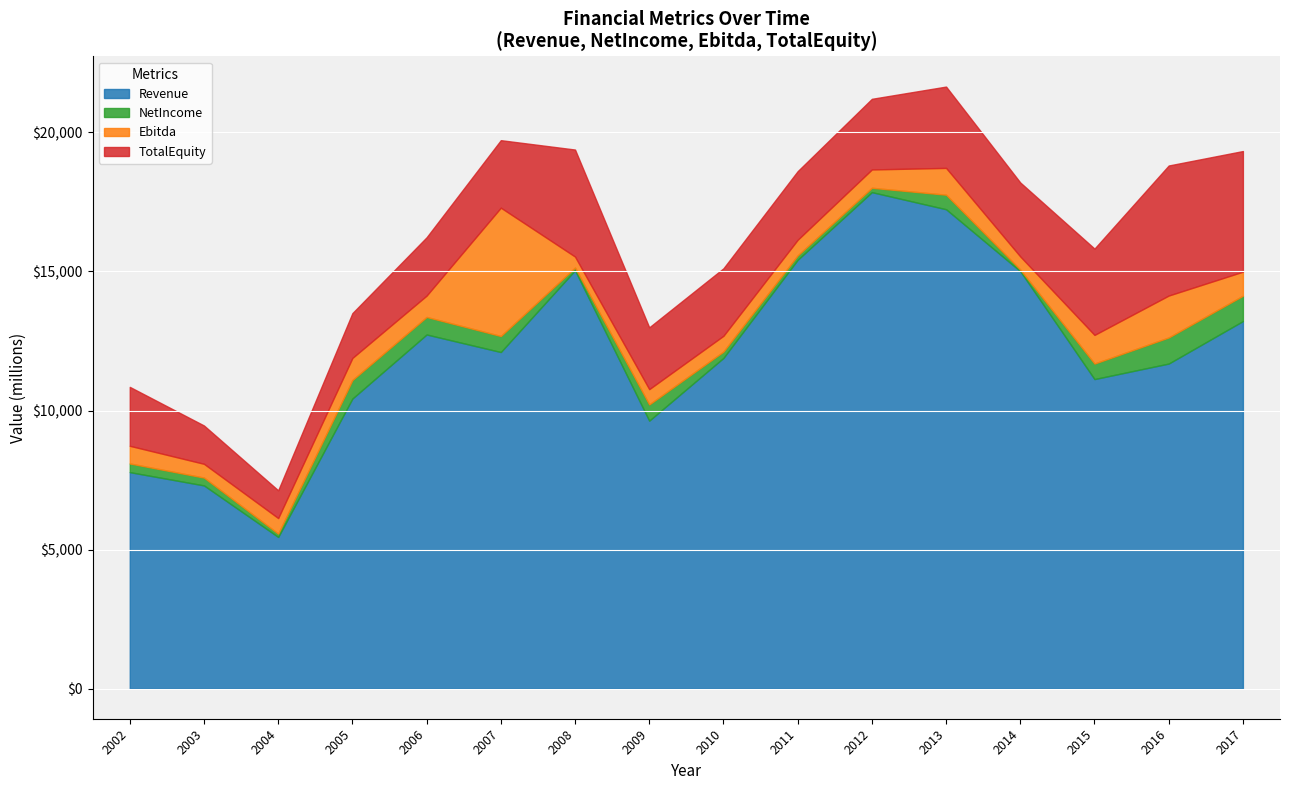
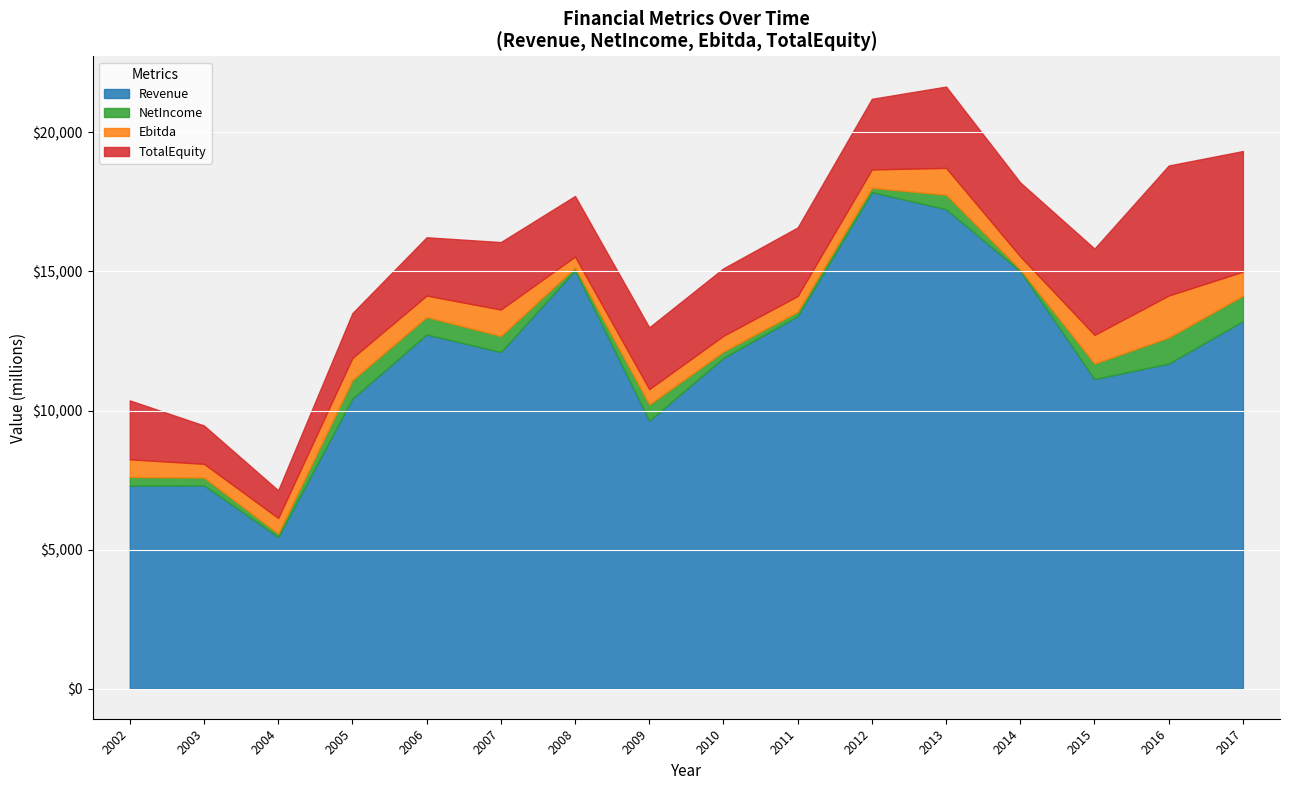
  {
    "Revenue": {
-     "2002": "$7,800",
+     "2002": "$7,300",
      "2003": "$7,300",
      "2004": "$5,500",
      "2005": "$10,400",
      "2006": "$12,700",
      "2007": "$12,100",
      "2008": "$15,000",
      "2009": "$9,600",
      "2010": "$11,900",
-     "2011": "$15,400",
+     "2011": "$13,400",
      "2012": "$17,900",
      "2013": "$17,200",
      "2015": "$11,100",
      "2016": "$11,700",
      "2017": "$13,200"
    },
    "NetIncome": {
      "2002": "$300",
      "2003": "$300",
      "2004": "$100",
      "2005": "$700",
      "2006": "$600",
      "2007": "$600",
      "2008": "$100",
      "2009": "$600",
      "2010": "$200",
      "2011": "$200",
      "2012": "$200",
      "2013": "$500",
      "2015": "$600",
      "2016": "$900",
      "2017": "$900"
    },
    "Ebitda": {
      "2002": "$600",
      "2003": "$500",
      "2004": "$600",
      "2005": "$800",
      "2006": "$800",
-     "2007": "$4,600",
+     "2007": "$1,000",
      "2008": "$400",
      "2009": "$500",
      "2010": "$600",
      "2011": "$600",
      "2012": "$700",
      "2013": "$1,000",
      "2014": "$500",
      "2015": "$1,000",
      "2016": "$1,500",
      "2017": "$900"
    },
    "TotalEquity": {
      "2002": "$2,100",
      "2003": "$1,400",
      "2004": "$1,000",
      "2005": "$1,600",
      "2006": "$2,100",
      "2007": "$2,400",
-     "2008": "$3,800",
+     "2008": "$2,200",
      "2009": "$2,200",
      "2010": "$2,400",
      "2011": "$2,500",
      "2012": "$2,500",
      "2013": "$2,900",
      "2014": "$2,700",
      "2015": "$3,100",
      "2016": "$4,700",
      "2017": "$4,300"
    }
  }
